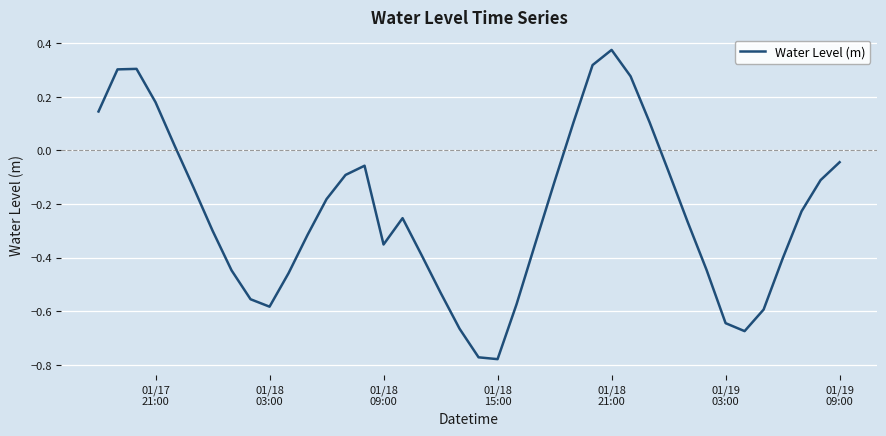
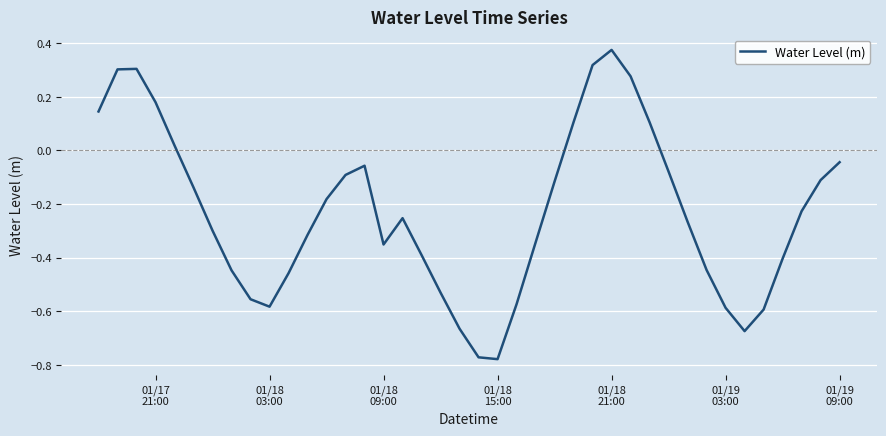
  {
    "01/17 21:00": 0.18,
    "01/18 03:00": -0.58,
    "01/18 09:00": -0.35,
    "01/18 15:00": -0.78,
    "01/18 21:00": 0.38,
-   "01/19 03:00": -0.64,
+   "01/19 03:00": -0.59,
    "01/19 09:00": -0.04
  }
